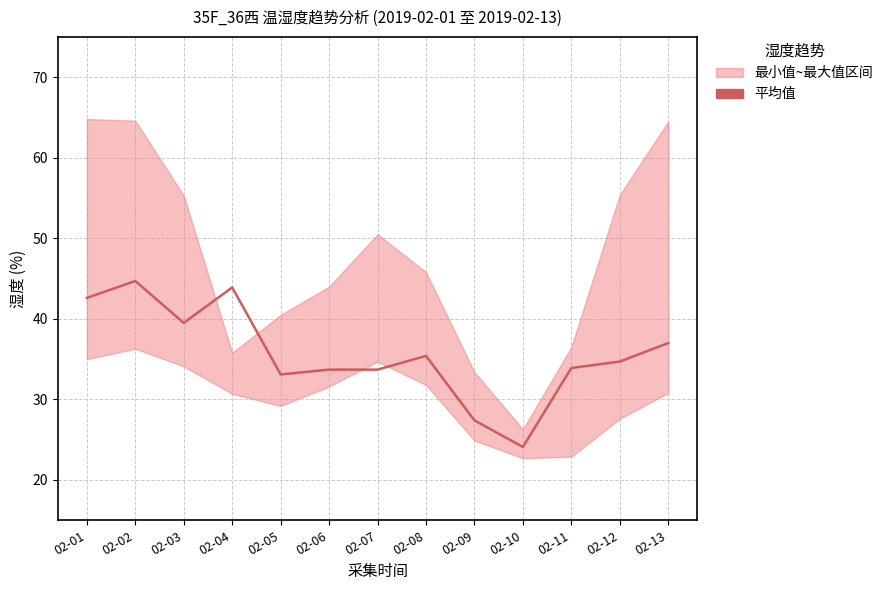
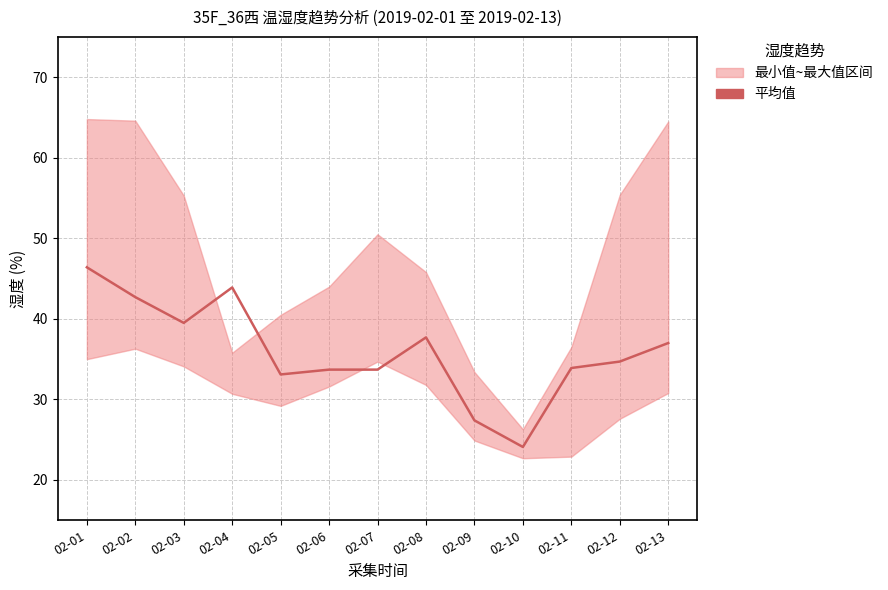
  {
    "平均值": {
-     "02-01": 43,
-     "02-02": 45,
+     "02-01": 46,
+     "02-02": 43,
      "02-03": 40,
      "02-04": 44,
      "02-05": 33,
      "02-06": 34,
      "02-07": 34,
-     "02-08": 35,
+     "02-08": 38,
      "02-09": 27,
      "02-10": 24,
      "02-11": 34,
      "02-12": 35,
      "02-13": 37
    }
  }
